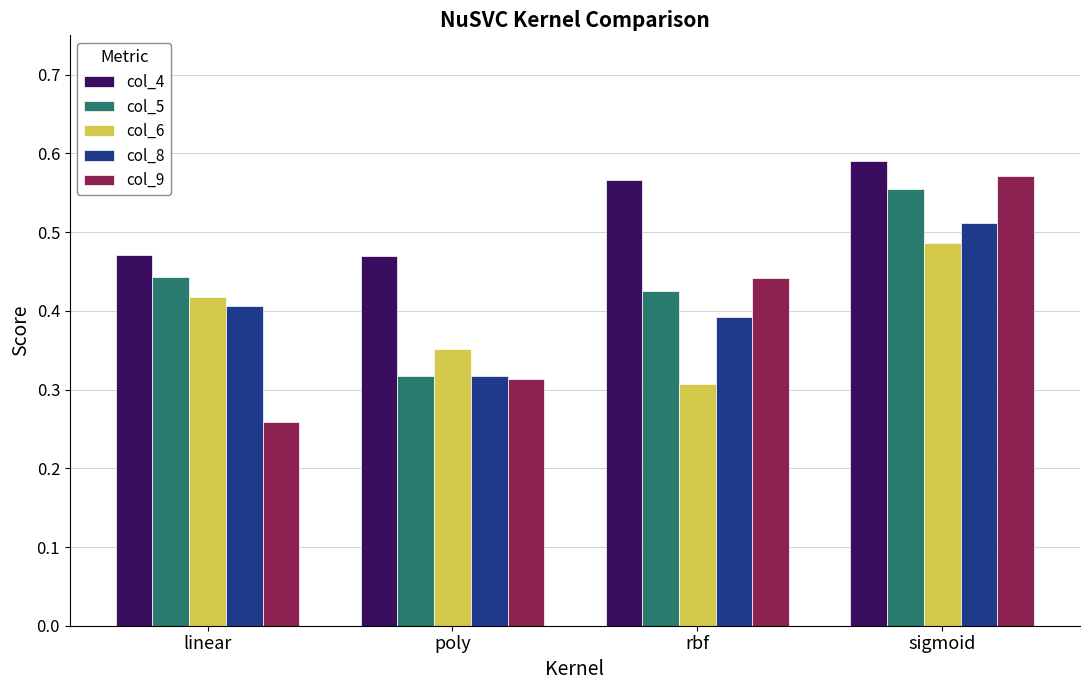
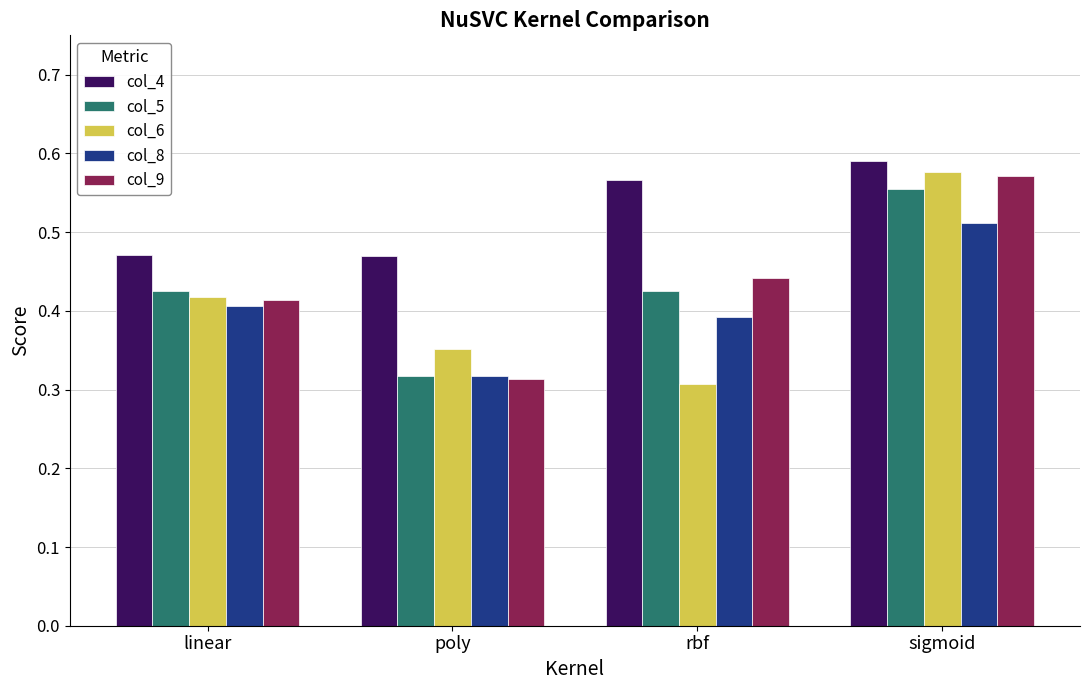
  {
    "col_4": {
      "linear": 0.47,
      "poly": 0.47,
      "rbf": 0.57,
      "sigmoid": 0.59
    },
    "col_5": {
-     "linear": 0.44,
+     "linear": 0.43,
      "poly": 0.32,
      "rbf": 0.43,
      "sigmoid": 0.55
    },
    "col_6": {
      "linear": 0.42,
      "poly": 0.35,
      "rbf": 0.31,
-     "sigmoid": 0.49
+     "sigmoid": 0.58
    },
    "col_8": {
      "linear": 0.41,
      "poly": 0.32,
      "rbf": 0.39,
      "sigmoid": 0.51
    },
    "col_9": {
-     "linear": 0.26,
+     "linear": 0.41,
      "poly": 0.31,
      "rbf": 0.44,
      "sigmoid": 0.57
    }
  }
